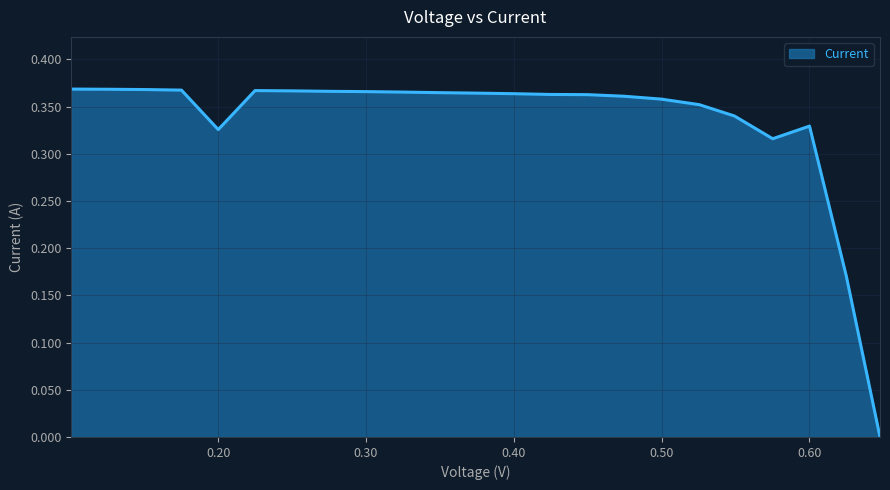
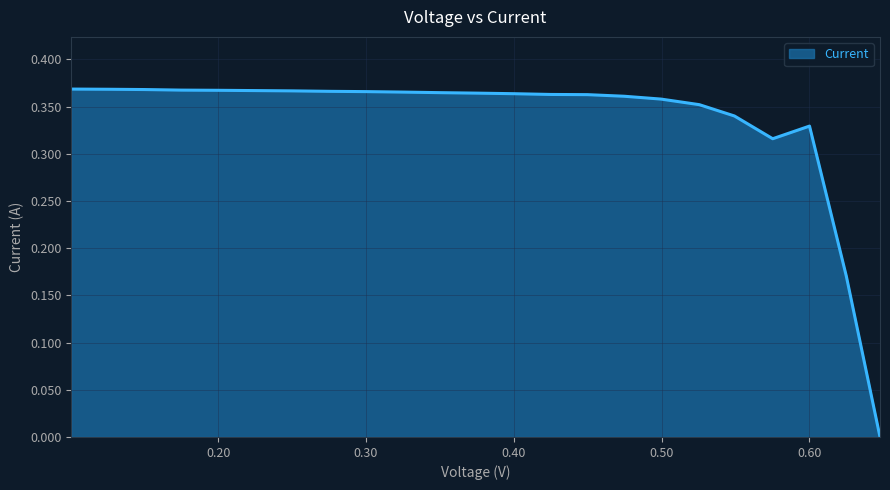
  {
-   "0.20": 0.33,
+   "0.20": 0.37,
    "0.40": 0.36,
    "0.50": 0.36,
    "0.60": 0.33
  }
